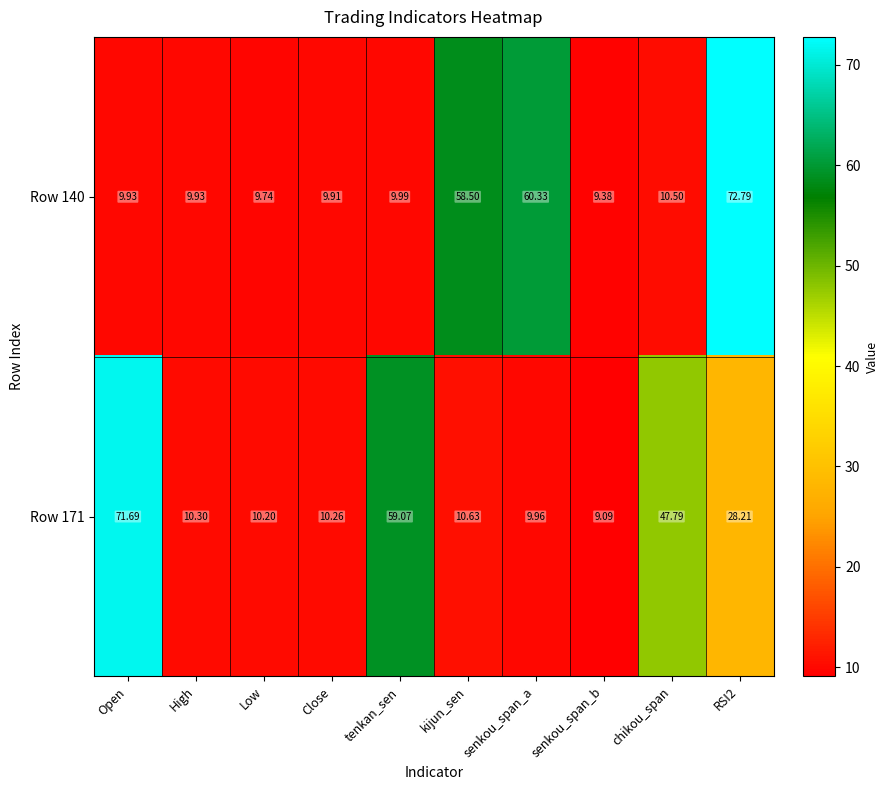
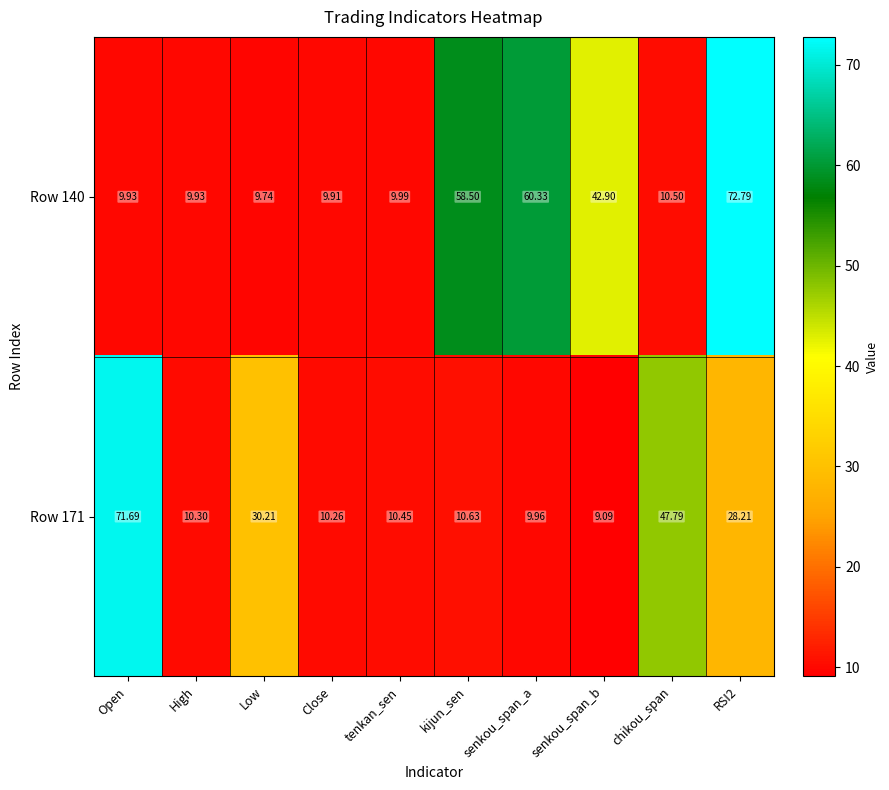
  {
    "Row 140": {
-     "senkou_span_b": 9.38
+     "senkou_span_b": 42.90
    },
    "Row 171": {
-     "Low": 10.20,
-     "tenkan_sen": 59.07
+     "Low": 30.21,
+     "tenkan_sen": 10.45
    }
  }
